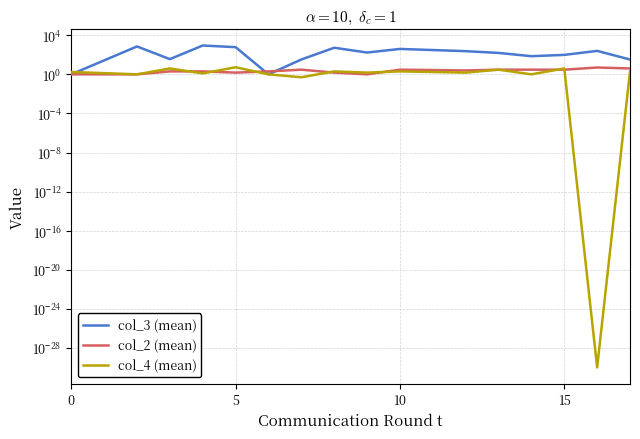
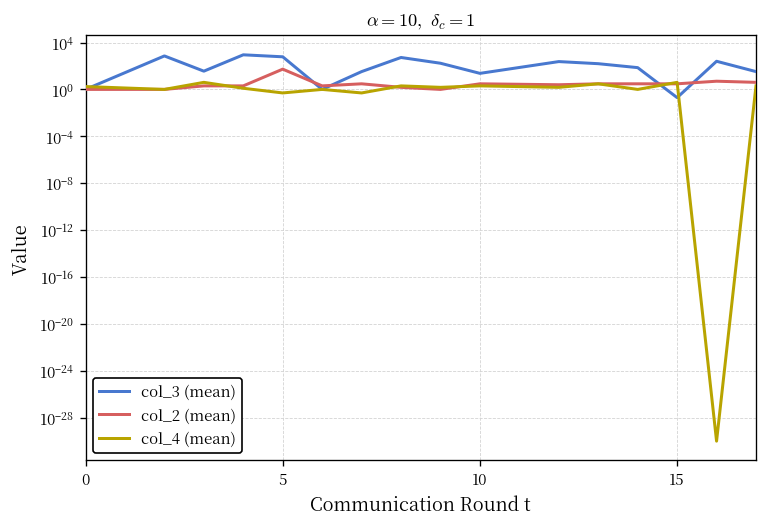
  {
    "col_3 (mean)": {
      "5": 1000,
-     "10": 400,
-     "15": 100
+     "10": 20,
+     "15": 0.2
    },
    "col_2 (mean)": {
-     "5": 2
+     "5": 100
    },
    "col_4 (mean)": {
-     "5": 10
+     "5": 1
    }
  }
